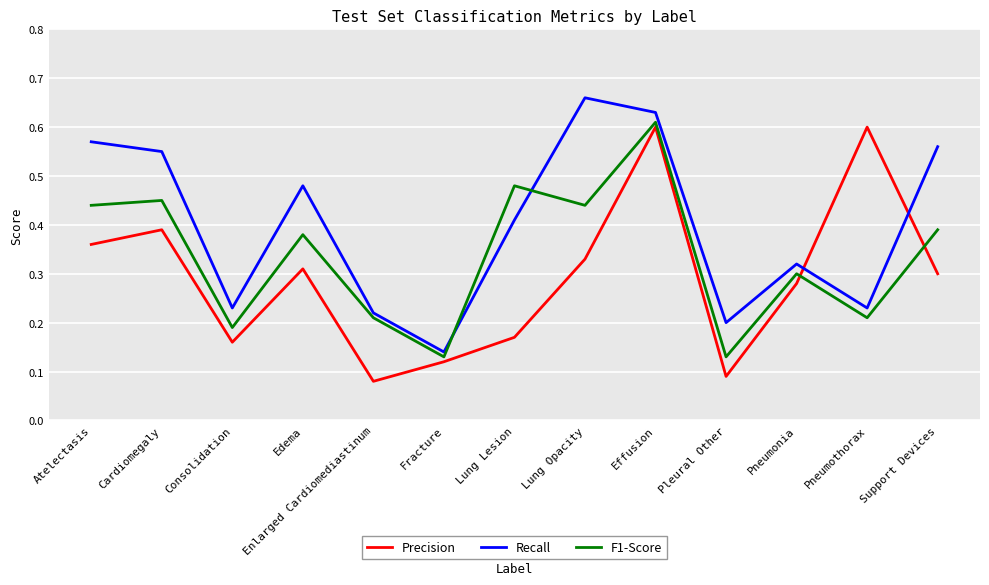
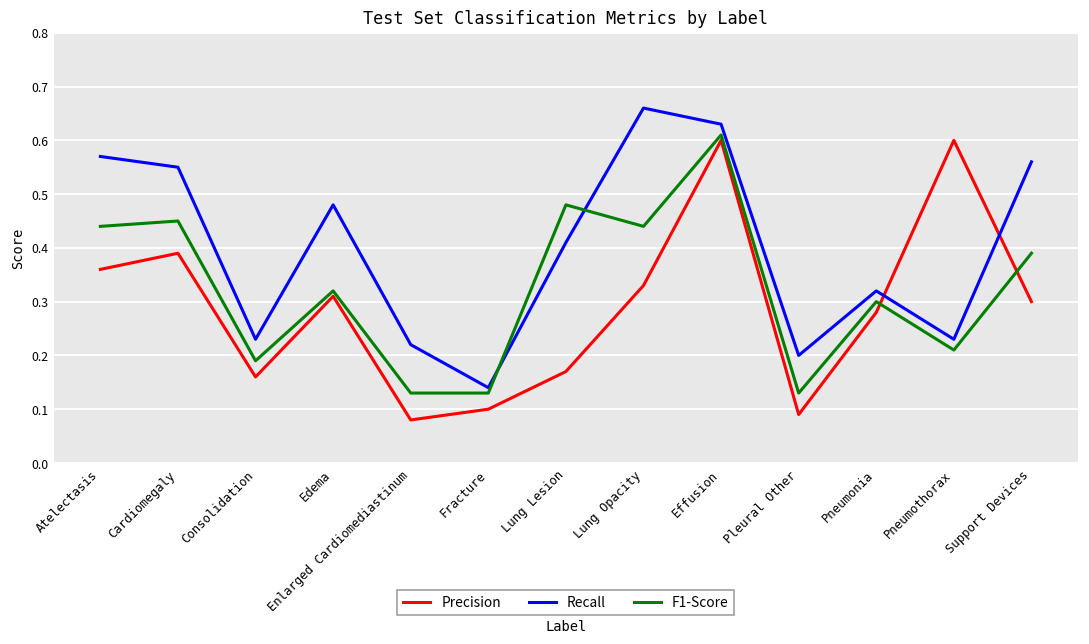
  {
    "Precision": {
      "Atelectasis": 0.36,
      "Cardiomegaly": 0.39,
      "Consolidation": 0.16,
      "Edema": 0.31,
      "Enlarged Cardiomediastinum": 0.08,
-     "Fracture": 0.12,
+     "Fracture": 0.10,
      "Lung Lesion": 0.17,
      "Lung Opacity": 0.33,
      "Effusion": 0.60,
      "Pleural Other": 0.09,
      "Pneumonia": 0.28,
      "Pneumothorax": 0.60,
      "Support Devices": 0.30
    },
    "Recall": {
      "Atelectasis": 0.57,
      "Cardiomegaly": 0.55,
      "Consolidation": 0.23,
      "Edema": 0.48,
      "Enlarged Cardiomediastinum": 0.22,
      "Fracture": 0.14,
      "Lung Lesion": 0.41,
      "Lung Opacity": 0.66,
      "Effusion": 0.63,
      "Pleural Other": 0.20,
      "Pneumonia": 0.32,
      "Pneumothorax": 0.23,
      "Support Devices": 0.56
    },
    "F1-Score": {
      "Atelectasis": 0.44,
      "Cardiomegaly": 0.45,
      "Consolidation": 0.19,
-     "Edema": 0.38,
-     "Enlarged Cardiomediastinum": 0.21,
+     "Edema": 0.32,
+     "Enlarged Cardiomediastinum": 0.13,
      "Fracture": 0.13,
      "Lung Lesion": 0.48,
      "Lung Opacity": 0.44,
      "Effusion": 0.61,
      "Pleural Other": 0.13,
      "Pneumonia": 0.30,
      "Pneumothorax": 0.21,
      "Support Devices": 0.39
    }
  }
